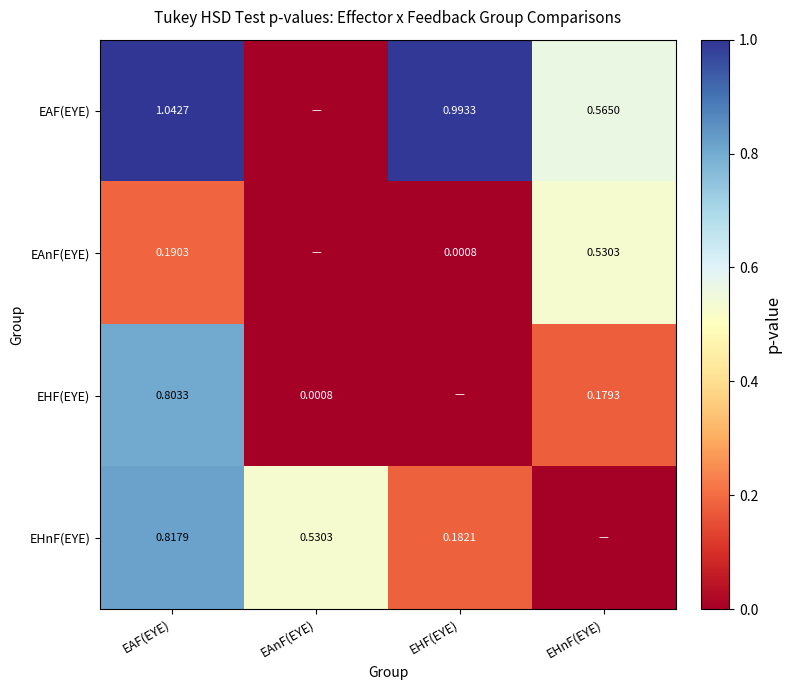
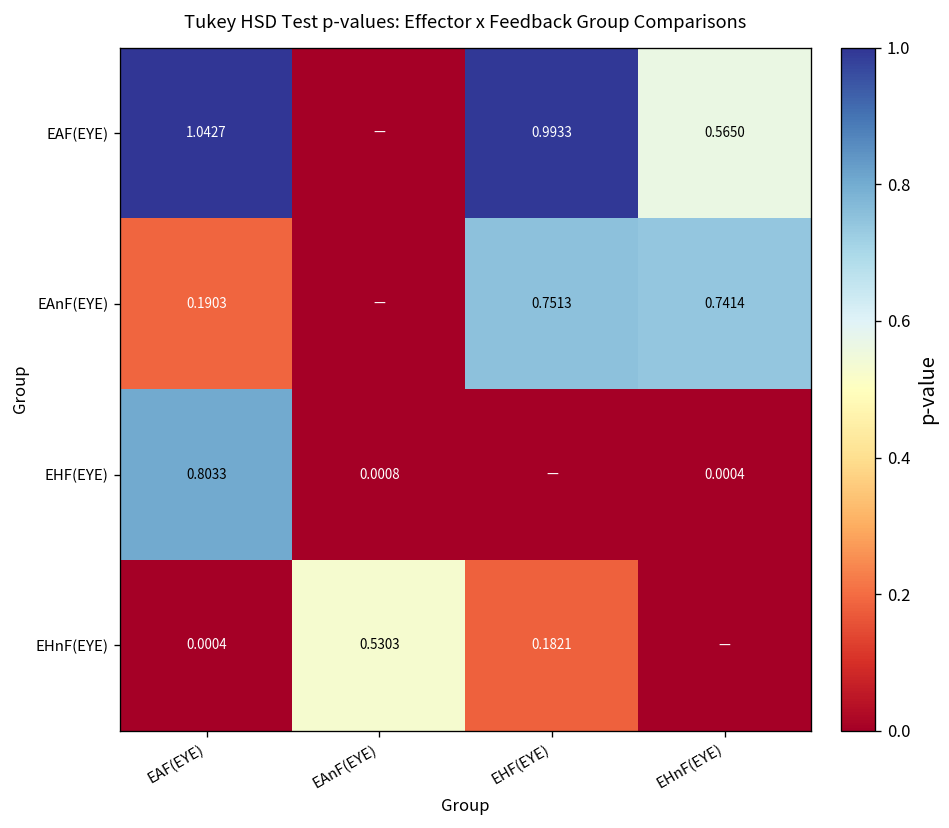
  {
    "EAF(EYE)": {
      "EAF(EYE)": 1.0427,
      "EHF(EYE)": 0.9933,
      "EHnF(EYE)": 0.5650
    },
    "EAnF(EYE)": {
      "EAF(EYE)": 0.1903,
-     "EHF(EYE)": 0.0008,
-     "EHnF(EYE)": 0.5303
+     "EHF(EYE)": 0.7513,
+     "EHnF(EYE)": 0.7414
    },
    "EHF(EYE)": {
      "EAF(EYE)": 0.8033,
      "EAnF(EYE)": 0.0008,
-     "EHnF(EYE)": 0.1793
+     "EHnF(EYE)": 0.0004
    },
    "EHnF(EYE)": {
-     "EAF(EYE)": 0.8179,
+     "EAF(EYE)": 0.0004,
      "EAnF(EYE)": 0.5303,
      "EHF(EYE)": 0.1821
    }
  }
